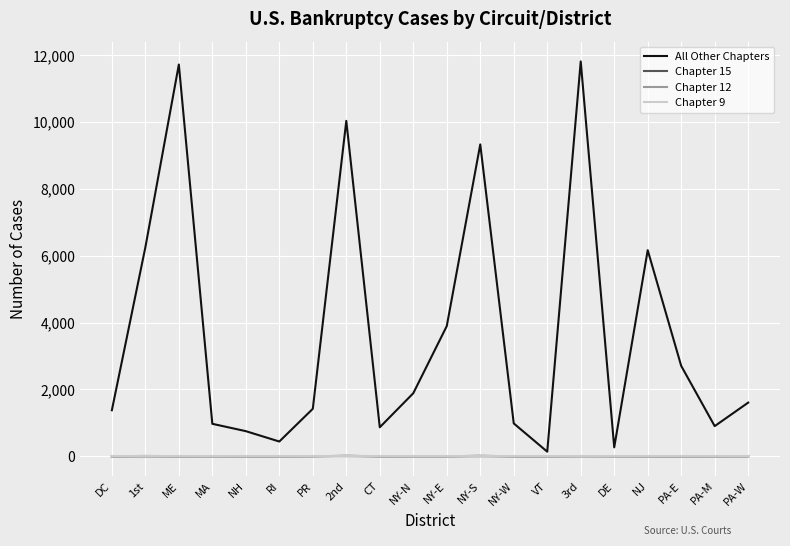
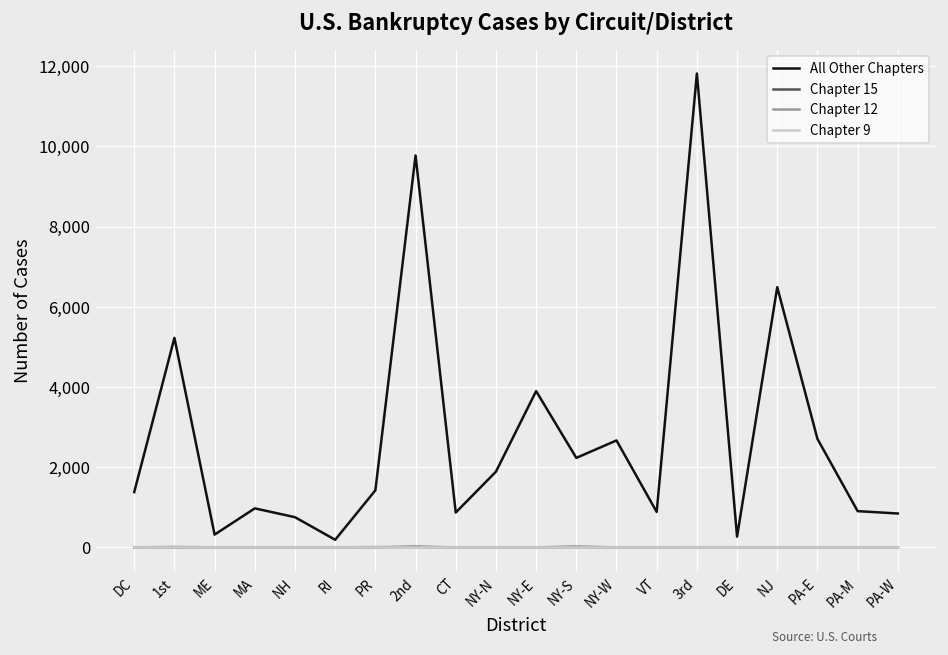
  {
    "All Other Chapters": {
      "DC": "1,400",
-     "1st": "6,300",
-     "ME": "11,700",
+     "1st": "5,200",
+     "ME": "300",
      "MA": "1,000",
      "NH": "800",
-     "RI": "400",
+     "RI": "200",
      "PR": "1,400",
-     "2nd": "10,000",
+     "2nd": "9,800",
      "CT": "900",
      "NY-N": "1,900",
      "NY-E": "3,900",
-     "NY-S": "9,300",
-     "NY-W": "1,000",
-     "VT": "100",
+     "NY-S": "2,200",
+     "NY-W": "2,700",
+     "VT": "900",
      "3rd": "11,800",
      "DE": "300",
-     "NJ": "6,200",
+     "NJ": "6,500",
      "PA-E": "2,700",
      "PA-M": "900",
-     "PA-W": "1,600"
+     "PA-W": "800"
    },
    "Chapter 9": {
      "DC": "0",
      "1st": "0",
      "ME": "0",
      "MA": "0",
      "NH": "0",
      "RI": "0",
      "PR": "0",
      "2nd": "0",
      "CT": "0",
      "NY-N": "0",
      "NY-E": "0",
      "NY-S": "0",
      "NY-W": "0",
      "VT": "0",
      "3rd": "0",
      "DE": "0",
      "NJ": "0",
      "PA-E": "0",
      "PA-M": "0",
      "PA-W": "0"
    }
  }
